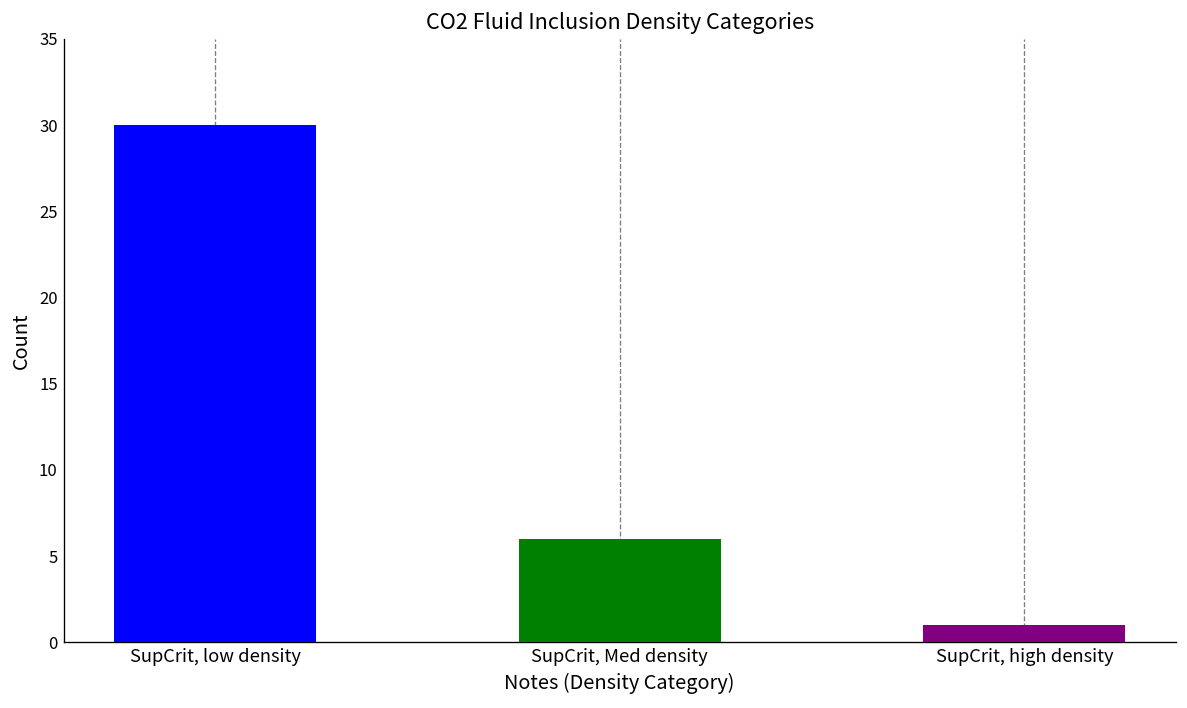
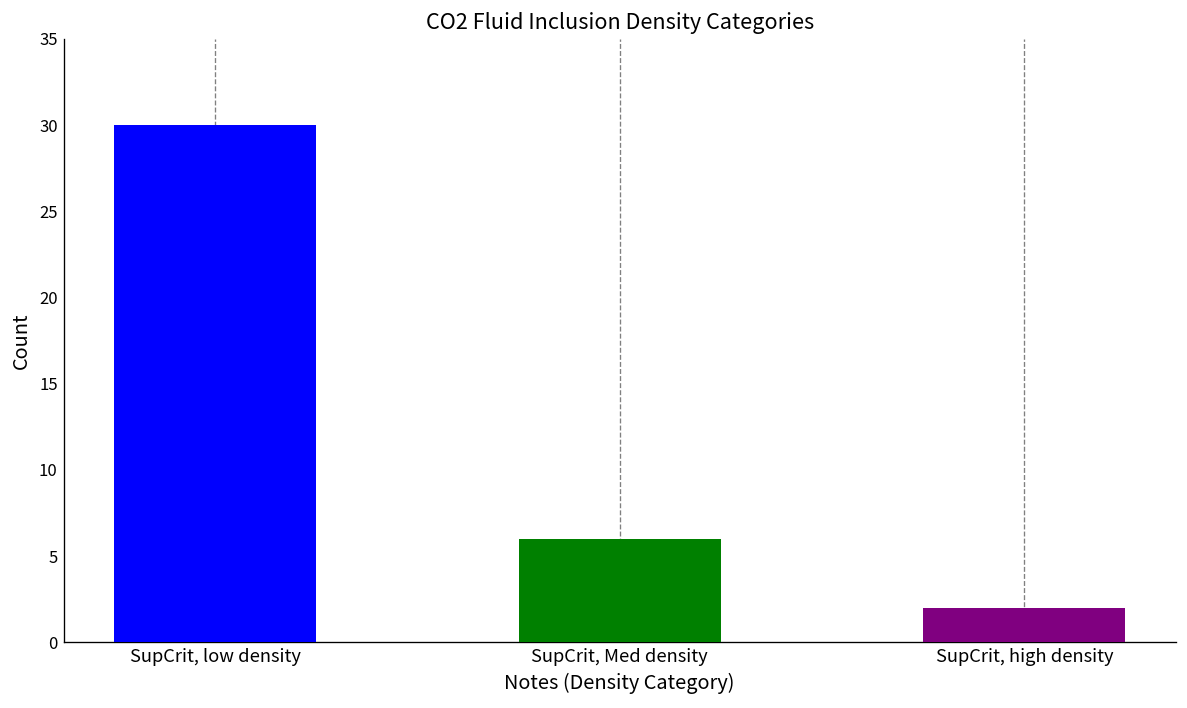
  {
    "SupCrit, low density": 30,
    "SupCrit, Med density": 6,
-   "SupCrit, high density": 1
+   "SupCrit, high density": 2
  }
